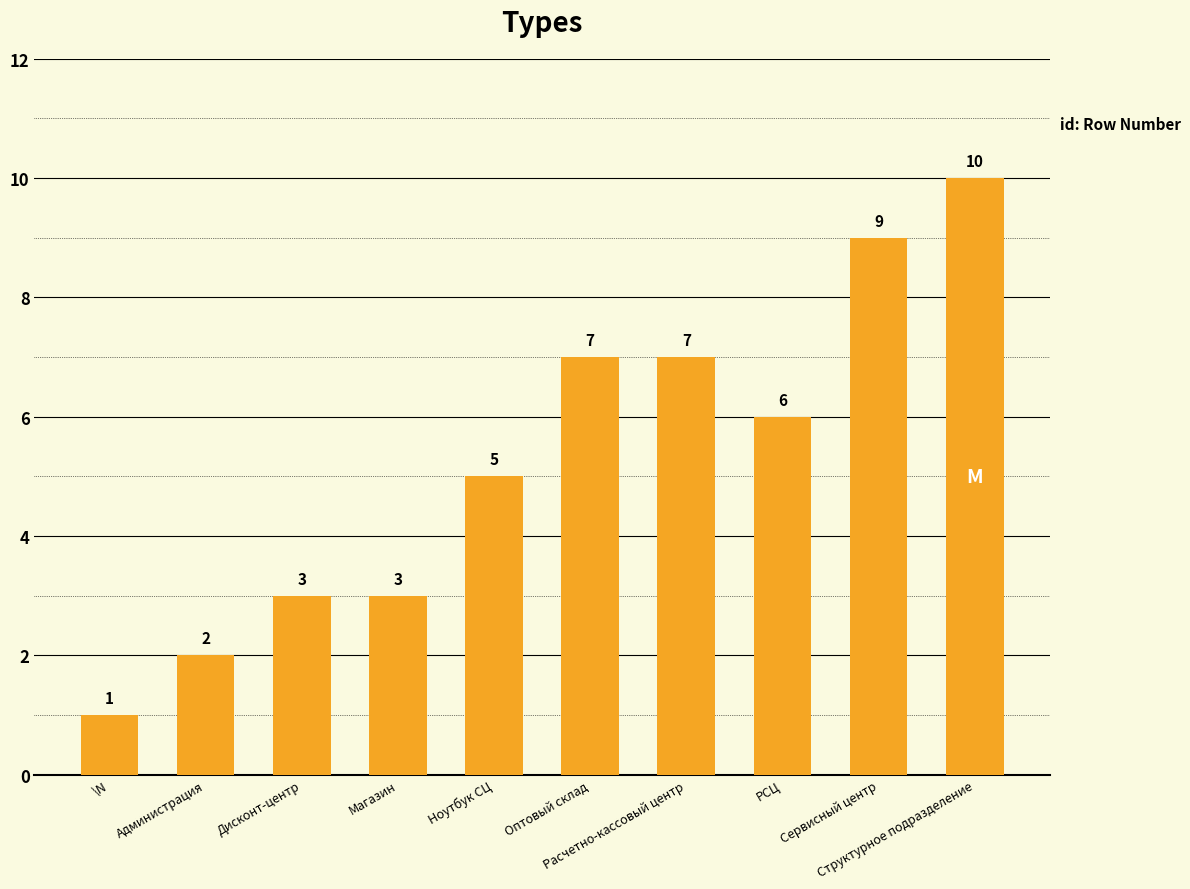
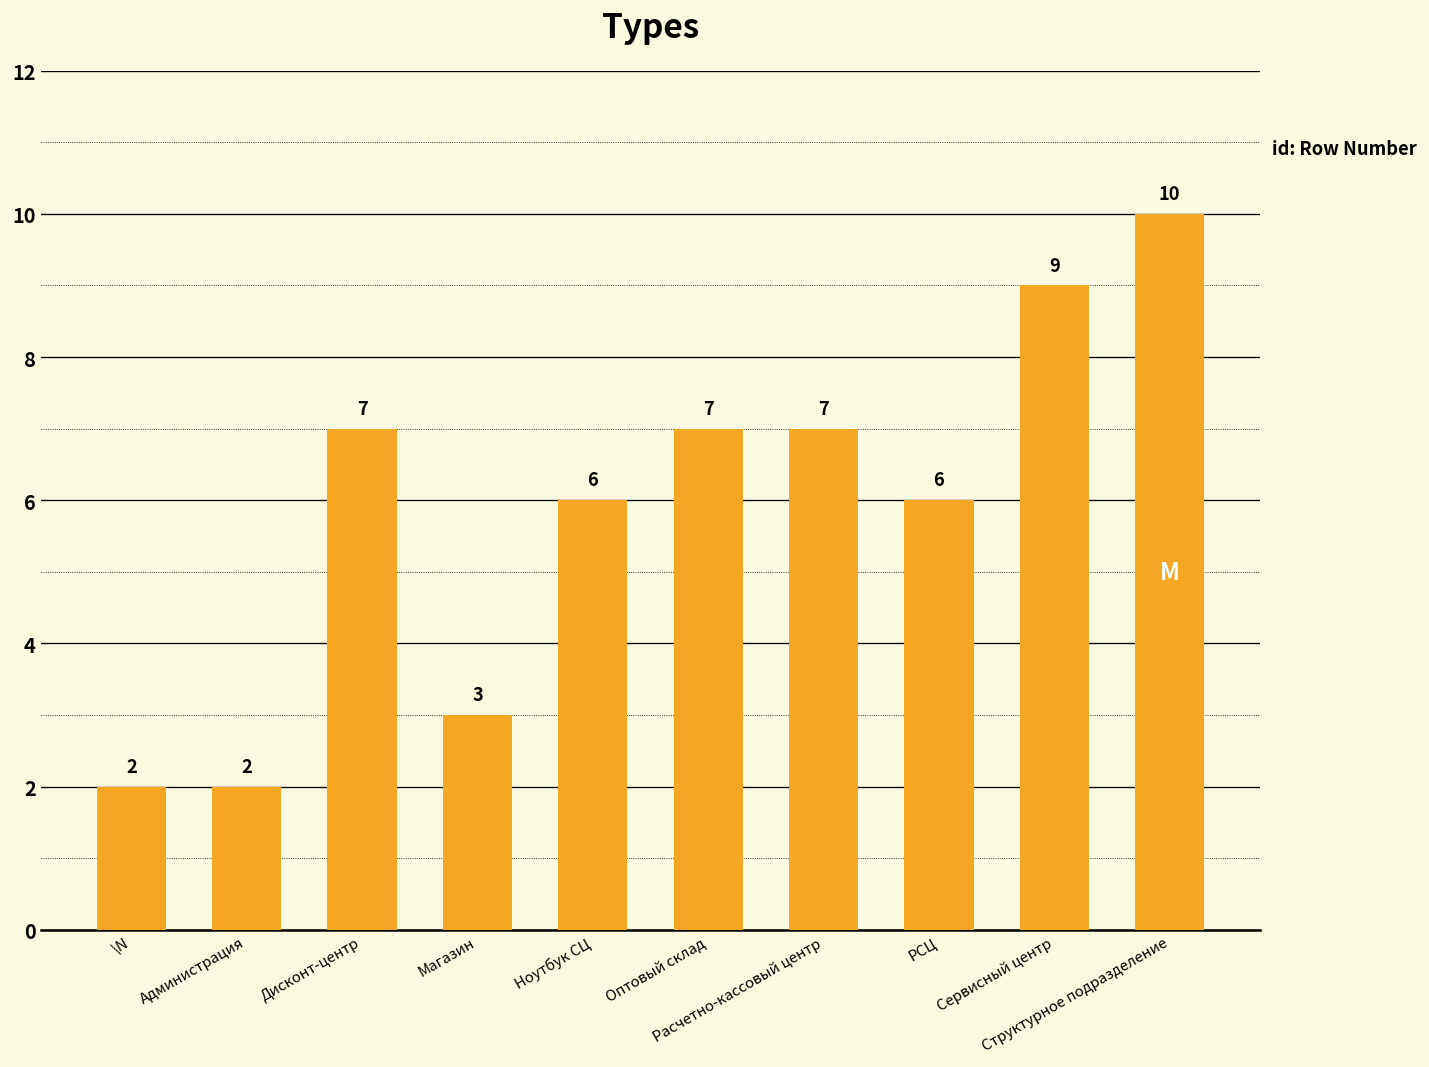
  {
-   "\\N": 1,
+   "\\N": 2,
    "Администрация": 2,
-   "Дисконт-центр": 3,
+   "Дисконт-центр": 7,
    "Магазин": 3,
-   "Ноутбук СЦ": 5,
+   "Ноутбук СЦ": 6,
    "Оптовый склад": 7,
    "Расчетно-кассовый центр": 7,
    "РСЦ": 6,
    "Сервисный центр": 9,
    "Структурное подразделение": 10
  }
